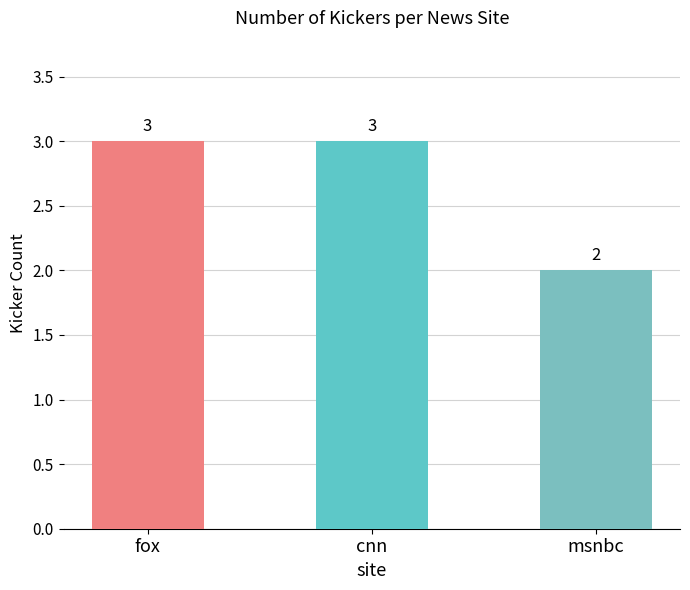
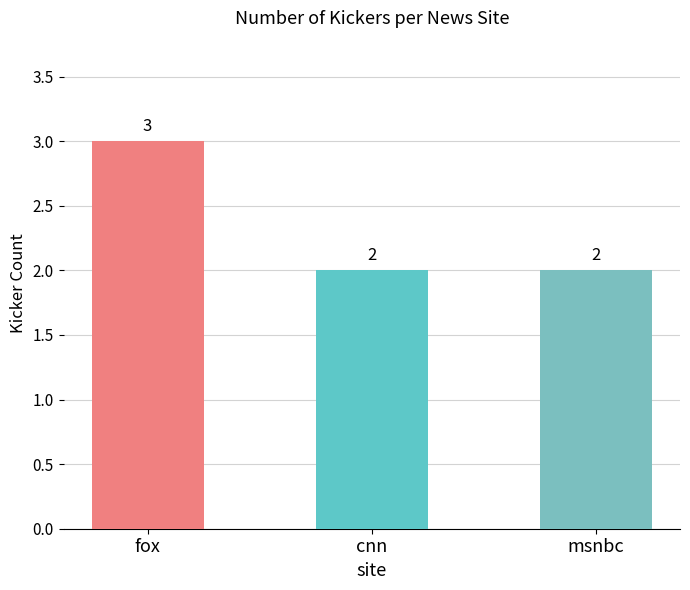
  {
    "fox": 3,
-   "cnn": 3,
+   "cnn": 2,
    "msnbc": 2
  }
